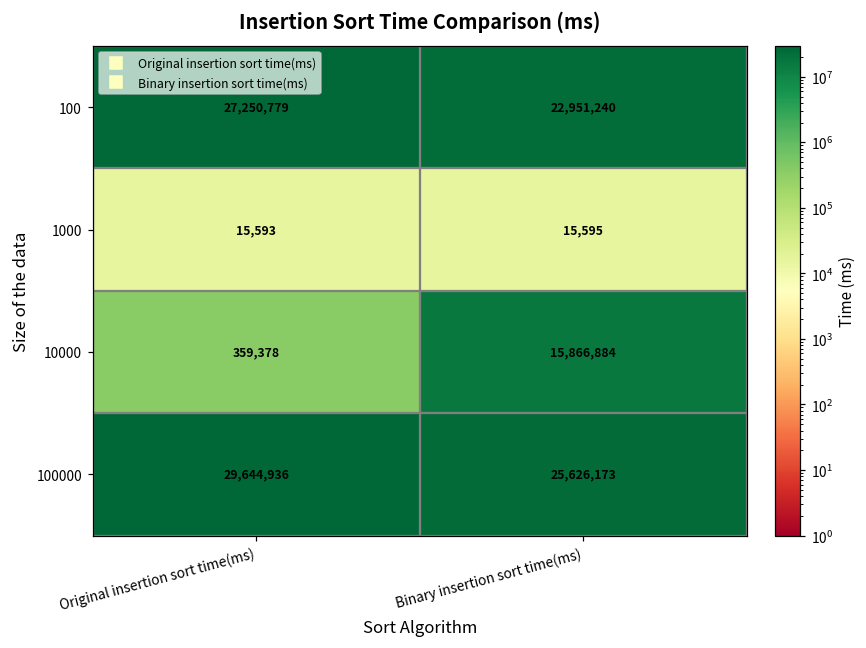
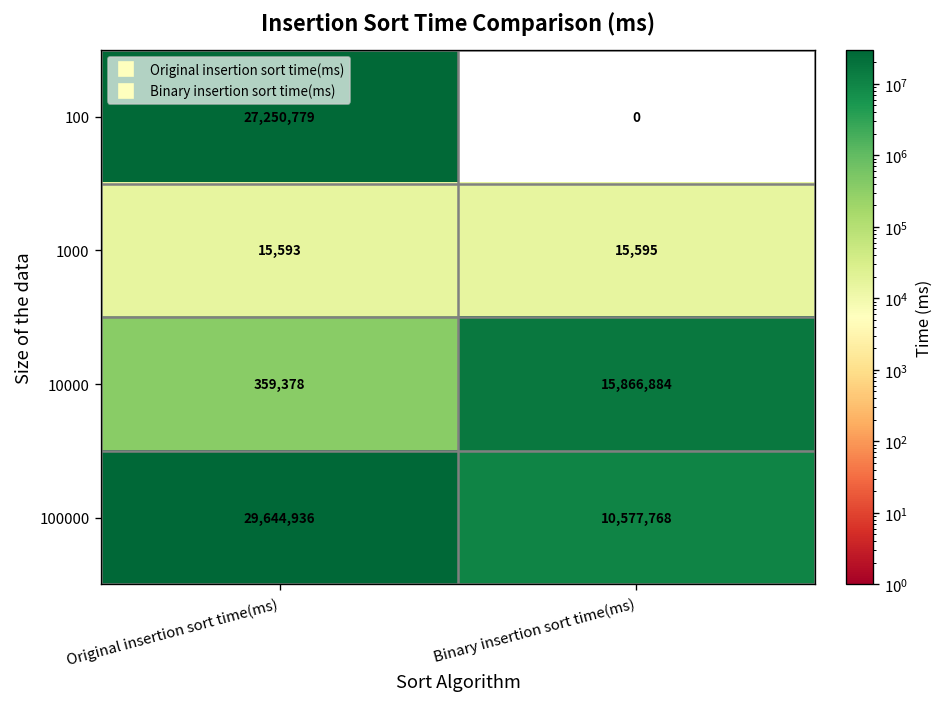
  {
    "100": {
      "Original insertion sort time(ms)": "27,250,779",
-     "Binary insertion sort time(ms)": "22,951,240"
+     "Binary insertion sort time(ms)": "0"
    },
    "1000": {
      "Original insertion sort time(ms)": "15,593",
      "Binary insertion sort time(ms)": "15,595"
    },
    "10000": {
      "Original insertion sort time(ms)": "359,378",
      "Binary insertion sort time(ms)": "15,866,884"
    },
    "100000": {
      "Original insertion sort time(ms)": "29,644,936",
-     "Binary insertion sort time(ms)": "25,626,173"
+     "Binary insertion sort time(ms)": "10,577,768"
    }
  }
